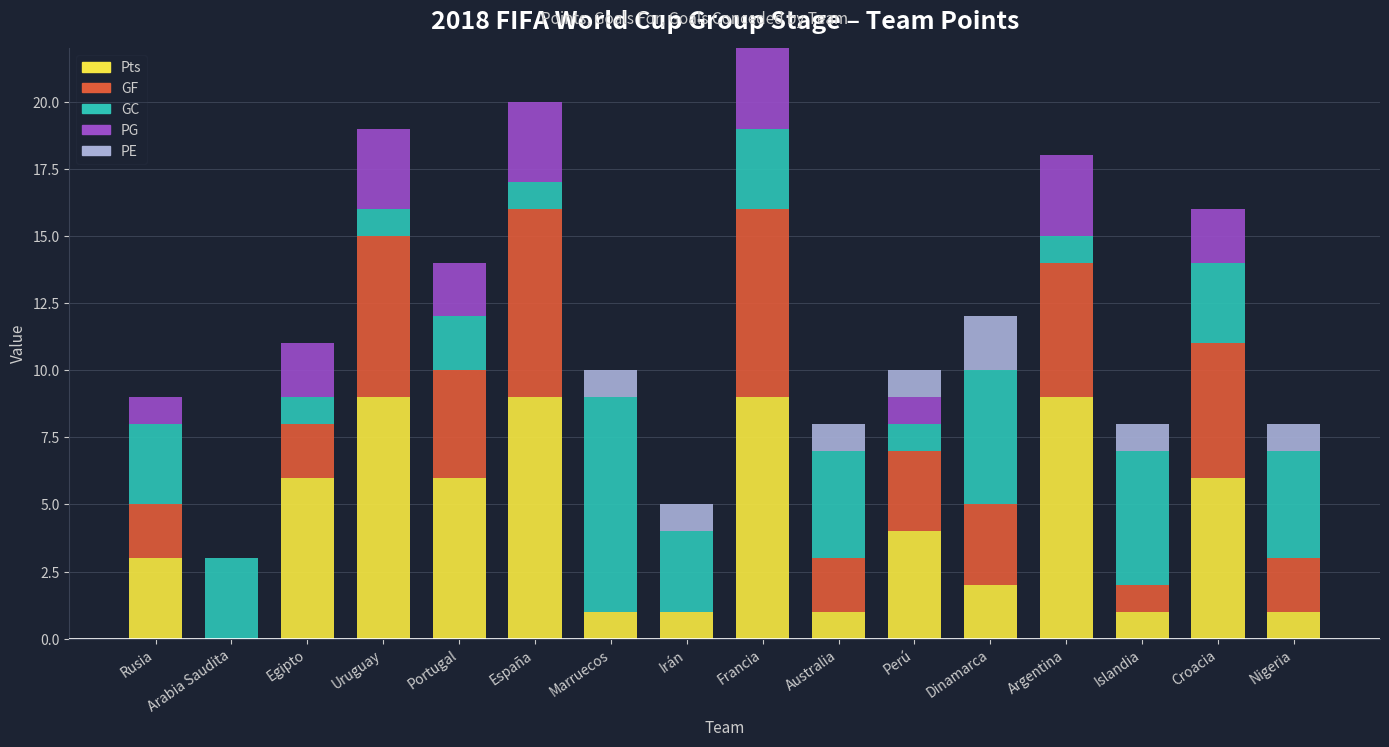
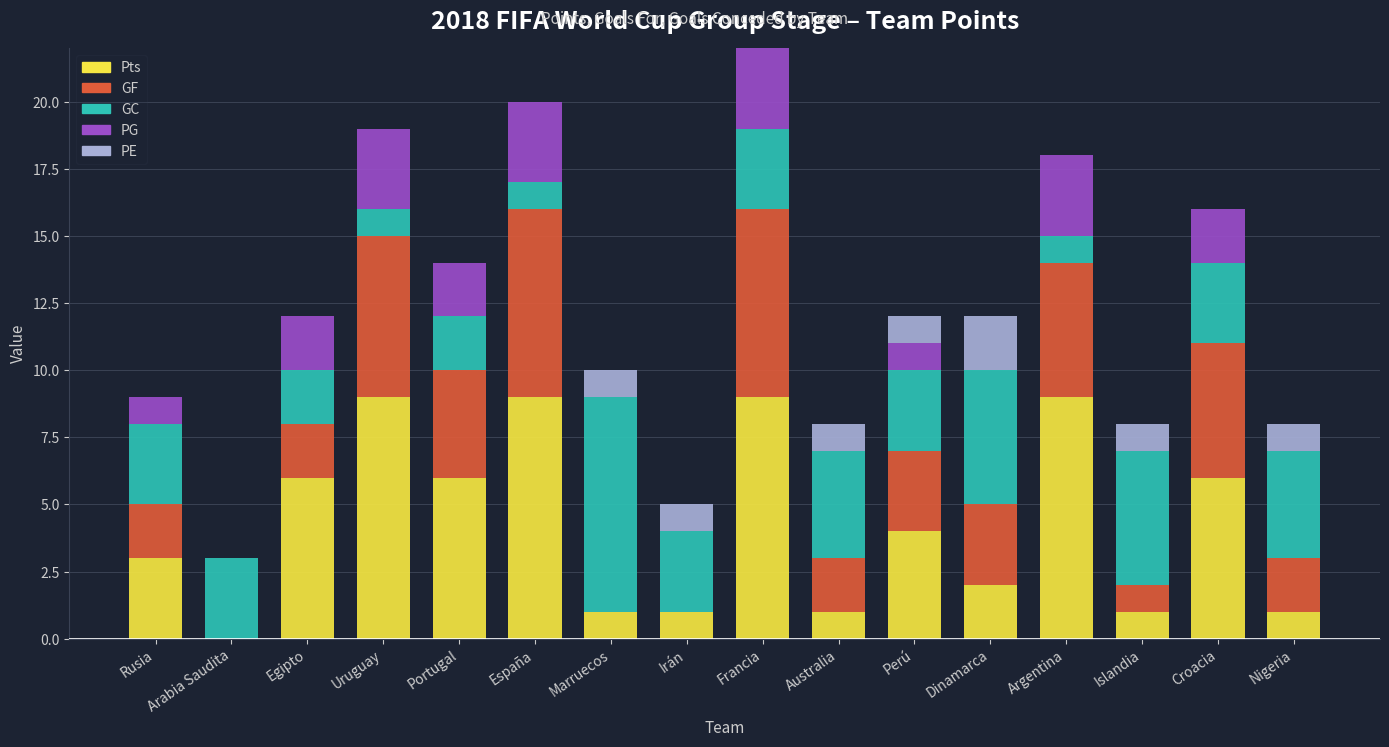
  {
    "GF": {
      "Rusia": 2,
      "Arabia Saudita": 0,
      "Egipto": 2,
      "Uruguay": 6,
      "Portugal": 4,
      "España": 7,
      "Marruecos": 0,
      "Irán": 0,
      "Francia": 7,
      "Australia": 2,
      "Perú": 3,
      "Dinamarca": 3,
      "Argentina": 5,
      "Islandia": 1,
      "Croacia": 5,
      "Nigeria": 2
    },
    "GC": {
      "Rusia": 3,
      "Arabia Saudita": 3,
-     "Egipto": 1,
+     "Egipto": 2,
      "Uruguay": 1,
      "Portugal": 2,
      "España": 1,
      "Marruecos": 8,
      "Irán": 3,
      "Francia": 3,
      "Australia": 4,
-     "Perú": 1,
+     "Perú": 3,
      "Dinamarca": 5,
      "Argentina": 1,
      "Islandia": 5,
      "Croacia": 3,
      "Nigeria": 4
    },
    "PG": {
      "Rusia": 1,
      "Arabia Saudita": 0,
      "Egipto": 2,
      "Uruguay": 3,
      "Portugal": 2,
      "España": 3,
      "Marruecos": 0,
      "Irán": 0,
      "Francia": 3,
      "Australia": 0,
      "Perú": 1,
      "Dinamarca": 0,
      "Argentina": 3,
      "Islandia": 0,
      "Croacia": 2,
      "Nigeria": 0
    },
    "PE": {
      "Rusia": 0,
      "Arabia Saudita": 0,
      "Egipto": 0,
      "Uruguay": 0,
      "Portugal": 0,
      "España": 0,
      "Marruecos": 1,
      "Irán": 1,
      "Francia": 0,
      "Australia": 1,
      "Perú": 1,
      "Dinamarca": 2,
      "Argentina": 0,
      "Islandia": 1,
      "Croacia": 0,
      "Nigeria": 1
    }
  }
